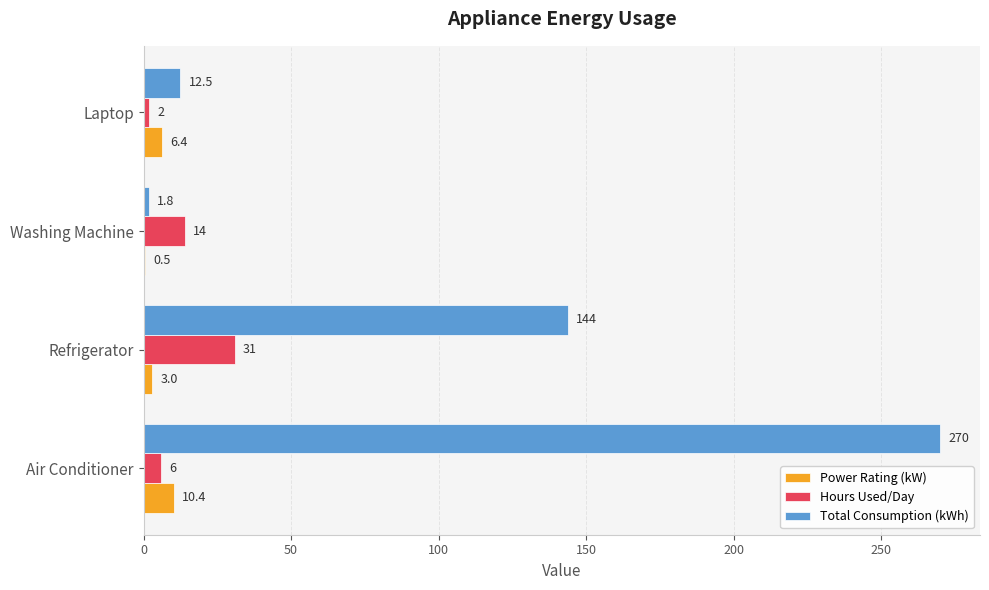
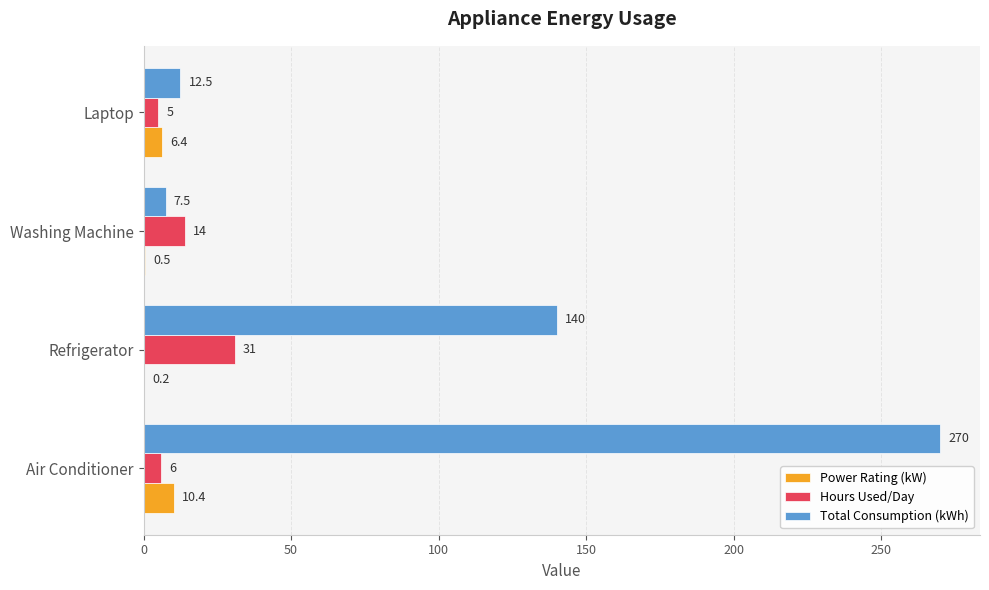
  {
    "Power Rating (kW)": {
      "Laptop": 6.4,
      "Washing Machine": 0.5,
-     "Refrigerator": 3.0,
+     "Refrigerator": 0.2,
      "Air Conditioner": 10.4
    },
    "Hours Used/Day": {
-     "Laptop": 2,
+     "Laptop": 5,
      "Washing Machine": 14,
      "Refrigerator": 31,
      "Air Conditioner": 6
    },
    "Total Consumption (kWh)": {
      "Laptop": 12.5,
-     "Washing Machine": 1.8,
-     "Refrigerator": 144,
+     "Washing Machine": 7.5,
+     "Refrigerator": 140,
      "Air Conditioner": 270
    }
  }
